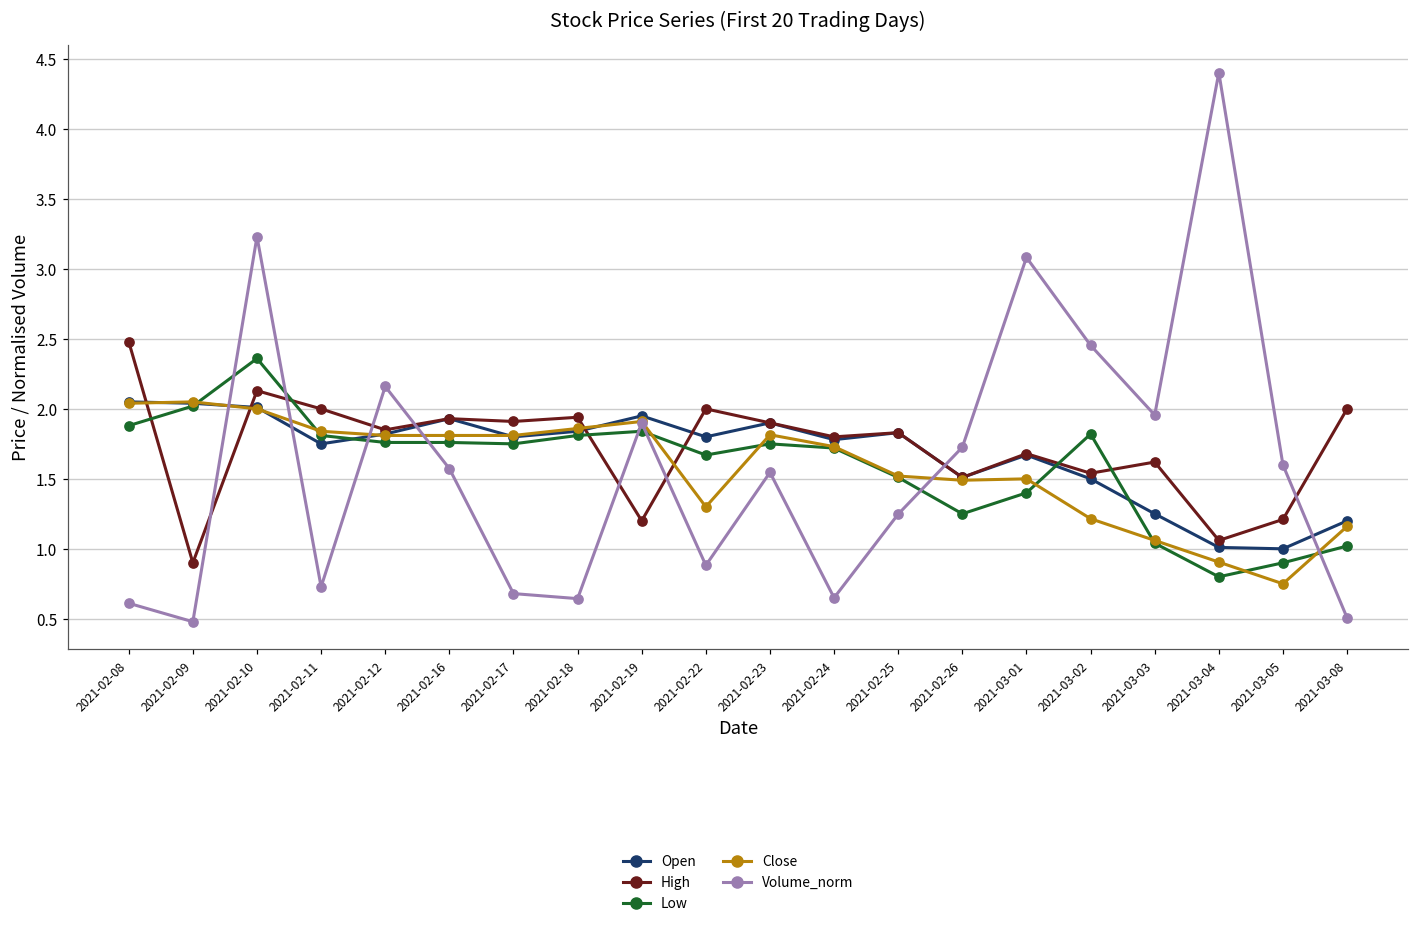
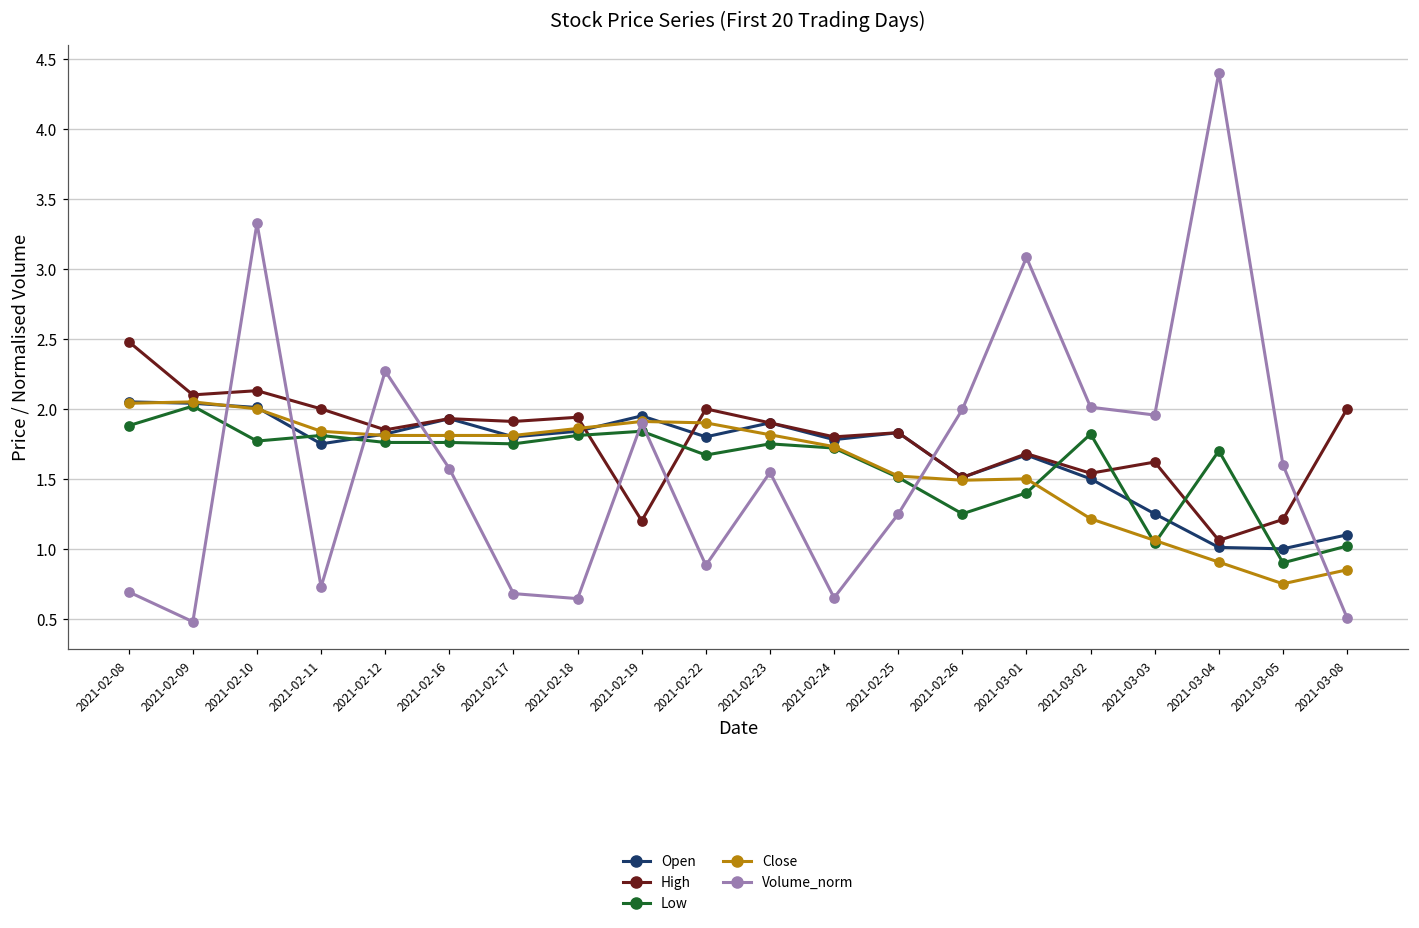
  {
    "Open": {
      "2021-02-11": 1.75,
      "2021-02-18": 1.84,
      "2021-02-19": 1.95,
      "2021-02-22": 1.8,
      "2021-03-02": 1.5,
      "2021-03-03": 1.25,
      "2021-03-04": 1.0,
      "2021-03-05": 1.0,
-     "2021-03-08": 1.2
+     "2021-03-08": 1.1
    },
    "High": {
      "2021-02-08": 2.48,
-     "2021-02-09": 0.9,
+     "2021-02-09": 2.1,
      "2021-02-10": 2.13,
      "2021-02-11": 2.0,
      "2021-02-12": 1.85,
      "2021-02-17": 1.9,
      "2021-02-18": 1.94,
      "2021-02-19": 1.2,
      "2021-02-22": 2.0,
      "2021-03-02": 1.54,
      "2021-03-03": 1.62,
      "2021-03-04": 1.06,
      "2021-03-05": 1.2,
      "2021-03-08": 2.0
    },
    "Low": {
      "2021-02-08": 1.88,
      "2021-02-09": 2.02,
-     "2021-02-10": 2.36,
+     "2021-02-10": 1.77,
      "2021-02-11": 1.81,
      "2021-02-12": 1.76,
      "2021-02-16": 1.76,
      "2021-02-17": 1.75,
      "2021-02-18": 1.81,
      "2021-02-19": 1.84,
      "2021-02-22": 1.67,
      "2021-02-23": 1.75,
      "2021-02-26": 1.25,
      "2021-03-01": 1.40,
      "2021-03-02": 1.82,
      "2021-03-03": 1.04,
-     "2021-03-04": 0.8,
+     "2021-03-04": 1.7,
      "2021-03-05": 0.90,
      "2021-03-08": 1.02
    },
    "Close": {
      "2021-02-11": 1.84,
      "2021-02-16": 1.81,
      "2021-02-18": 1.86,
-     "2021-02-22": 1.3,
+     "2021-02-22": 1.9,
      "2021-02-23": 1.82,
      "2021-03-01": 1.50,
      "2021-03-02": 1.22,
      "2021-03-03": 1.06,
      "2021-03-04": 0.91,
      "2021-03-05": 0.75,
-     "2021-03-08": 1.16
+     "2021-03-08": 0.85
    },
    "Volume_norm": {
-     "2021-02-08": 0.61,
+     "2021-02-08": 0.69,
      "2021-02-09": 0.48,
-     "2021-02-10": 3.23,
+     "2021-02-10": 3.33,
      "2021-02-11": 0.73,
-     "2021-02-12": 2.16,
+     "2021-02-12": 2.27,
      "2021-02-16": 1.57,
      "2021-02-17": 0.68,
      "2021-02-18": 0.64,
      "2021-02-22": 0.88,
      "2021-02-23": 1.55,
      "2021-02-24": 0.65,
      "2021-02-25": 1.25,
-     "2021-02-26": 1.73,
+     "2021-02-26": 2.00,
      "2021-03-01": 3.08,
-     "2021-03-02": 2.45,
+     "2021-03-02": 2.01,
      "2021-03-03": 1.96,
      "2021-03-04": 4.40,
      "2021-03-05": 1.60,
      "2021-03-08": 0.51
    }
  }
